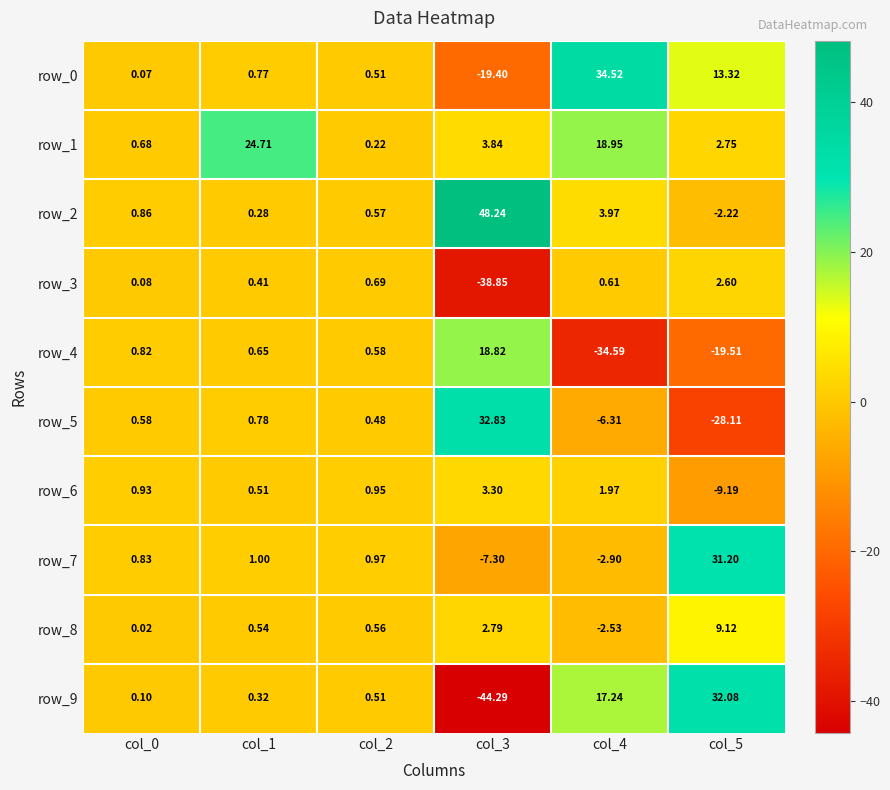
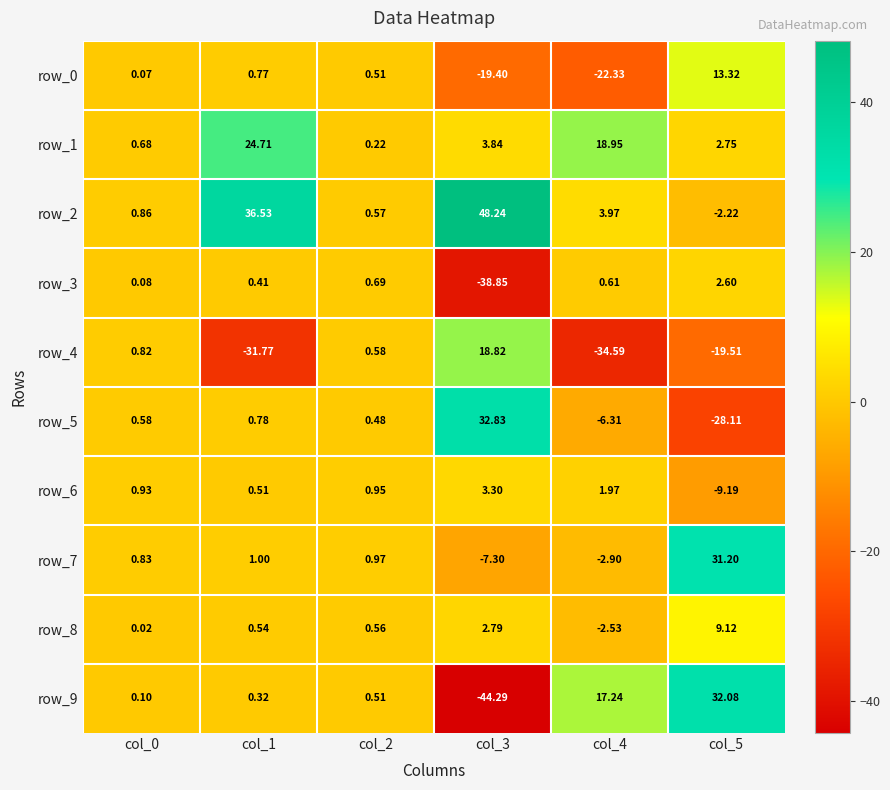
  {
    "row_0": {
      "col_0": 0.07,
      "col_1": 0.77,
      "col_2": 0.51,
      "col_3": -19.40,
-     "col_4": 34.52,
+     "col_4": -22.33,
      "col_5": 13.32
    },
    "row_1": {
      "col_0": 0.68,
      "col_1": 24.71,
      "col_2": 0.22,
      "col_3": 3.84,
      "col_4": 18.95,
      "col_5": 2.75
    },
    "row_2": {
      "col_0": 0.86,
-     "col_1": 0.28,
+     "col_1": 36.53,
      "col_2": 0.57,
      "col_3": 48.24,
      "col_4": 3.97,
      "col_5": -2.22
    },
    "row_3": {
      "col_0": 0.08,
      "col_1": 0.41,
      "col_2": 0.69,
      "col_3": -38.85,
      "col_4": 0.61,
      "col_5": 2.60
    },
    "row_4": {
      "col_0": 0.82,
-     "col_1": 0.65,
+     "col_1": -31.77,
      "col_2": 0.58,
      "col_3": 18.82,
      "col_4": -34.59,
      "col_5": -19.51
    },
    "row_5": {
      "col_0": 0.58,
      "col_1": 0.78,
      "col_2": 0.48,
      "col_3": 32.83,
      "col_4": -6.31,
      "col_5": -28.11
    },
    "row_6": {
      "col_0": 0.93,
      "col_1": 0.51,
      "col_2": 0.95,
      "col_3": 3.30,
      "col_4": 1.97,
      "col_5": -9.19
    },
    "row_7": {
      "col_0": 0.83,
      "col_1": 1.00,
      "col_2": 0.97,
      "col_3": -7.30,
      "col_4": -2.90,
      "col_5": 31.20
    },
    "row_8": {
      "col_0": 0.02,
      "col_1": 0.54,
      "col_2": 0.56,
      "col_3": 2.79,
      "col_4": -2.53,
      "col_5": 9.12
    },
    "row_9": {
      "col_0": 0.10,
      "col_1": 0.32,
      "col_2": 0.51,
      "col_3": -44.29,
      "col_4": 17.24,
      "col_5": 32.08
    }
  }
